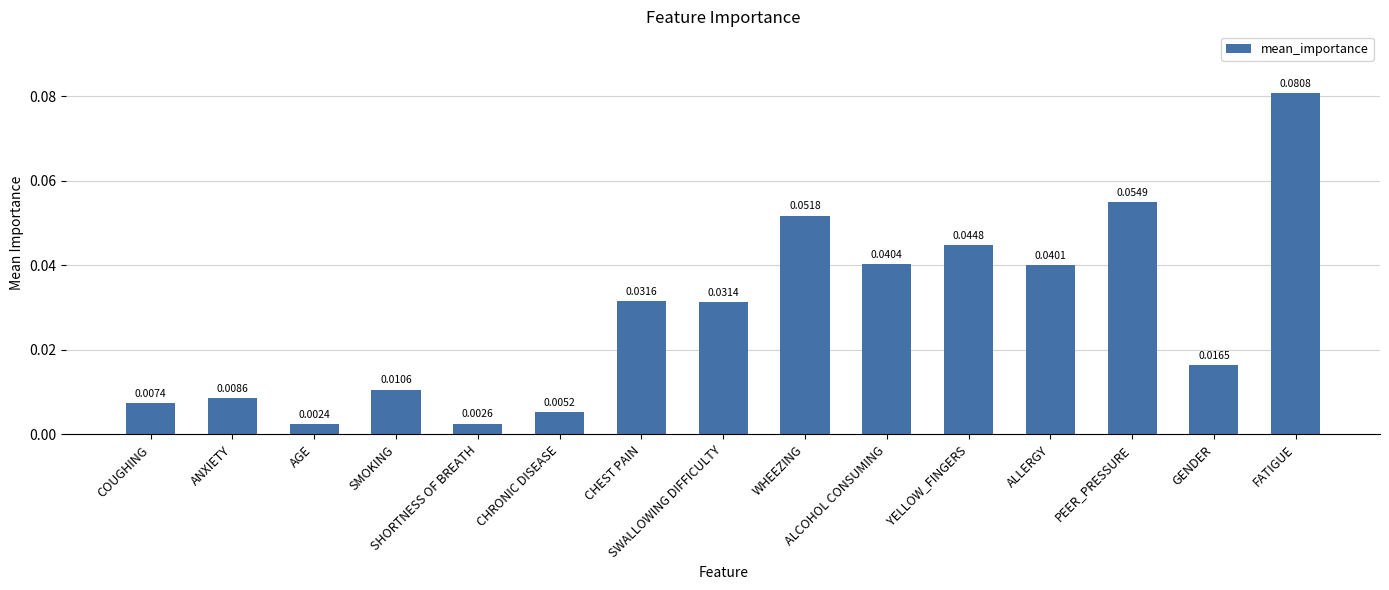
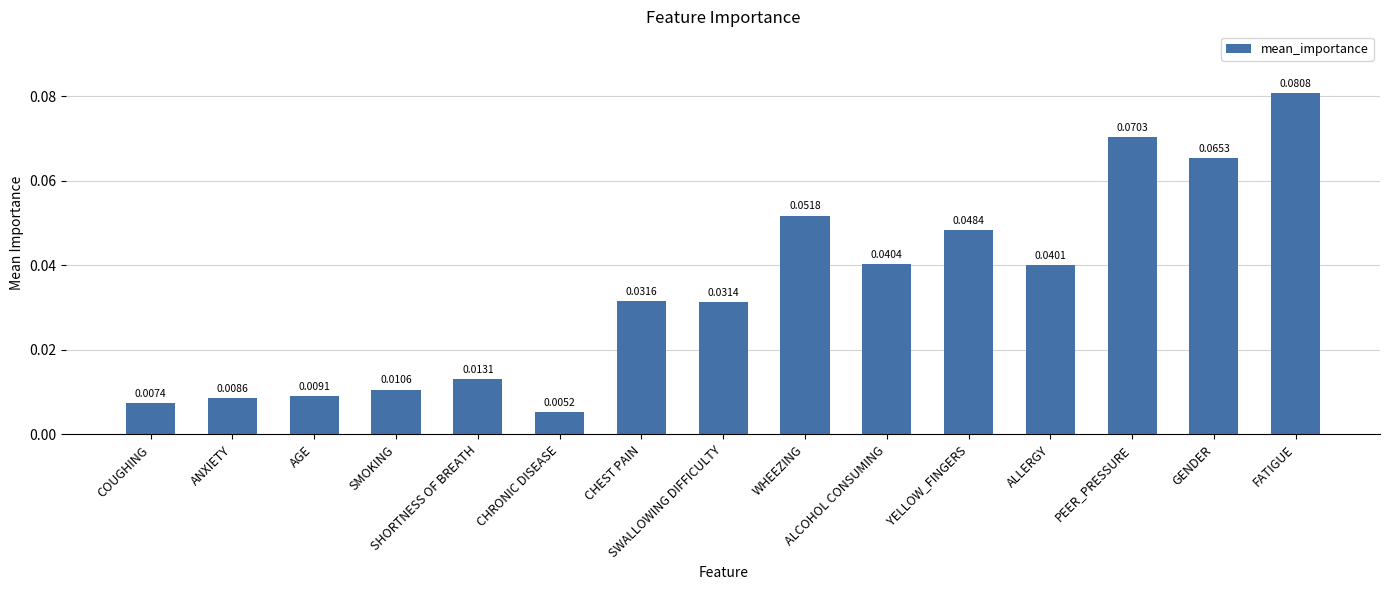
  {
    "COUGHING": 0.0074,
    "ANXIETY": 0.0086,
-   "AGE": 0.0024,
+   "AGE": 0.0091,
    "SMOKING": 0.0106,
-   "SHORTNESS OF BREATH": 0.0026,
+   "SHORTNESS OF BREATH": 0.0131,
    "CHRONIC DISEASE": 0.0052,
    "CHEST PAIN": 0.0316,
    "SWALLOWING DIFFICULTY": 0.0314,
    "WHEEZING": 0.0518,
    "ALCOHOL CONSUMING": 0.0404,
-   "YELLOW_FINGERS": 0.0448,
+   "YELLOW_FINGERS": 0.0484,
    "ALLERGY": 0.0401,
-   "PEER_PRESSURE": 0.0549,
-   "GENDER": 0.0165,
+   "PEER_PRESSURE": 0.0703,
+   "GENDER": 0.0653,
    "FATIGUE": 0.0808
  }
